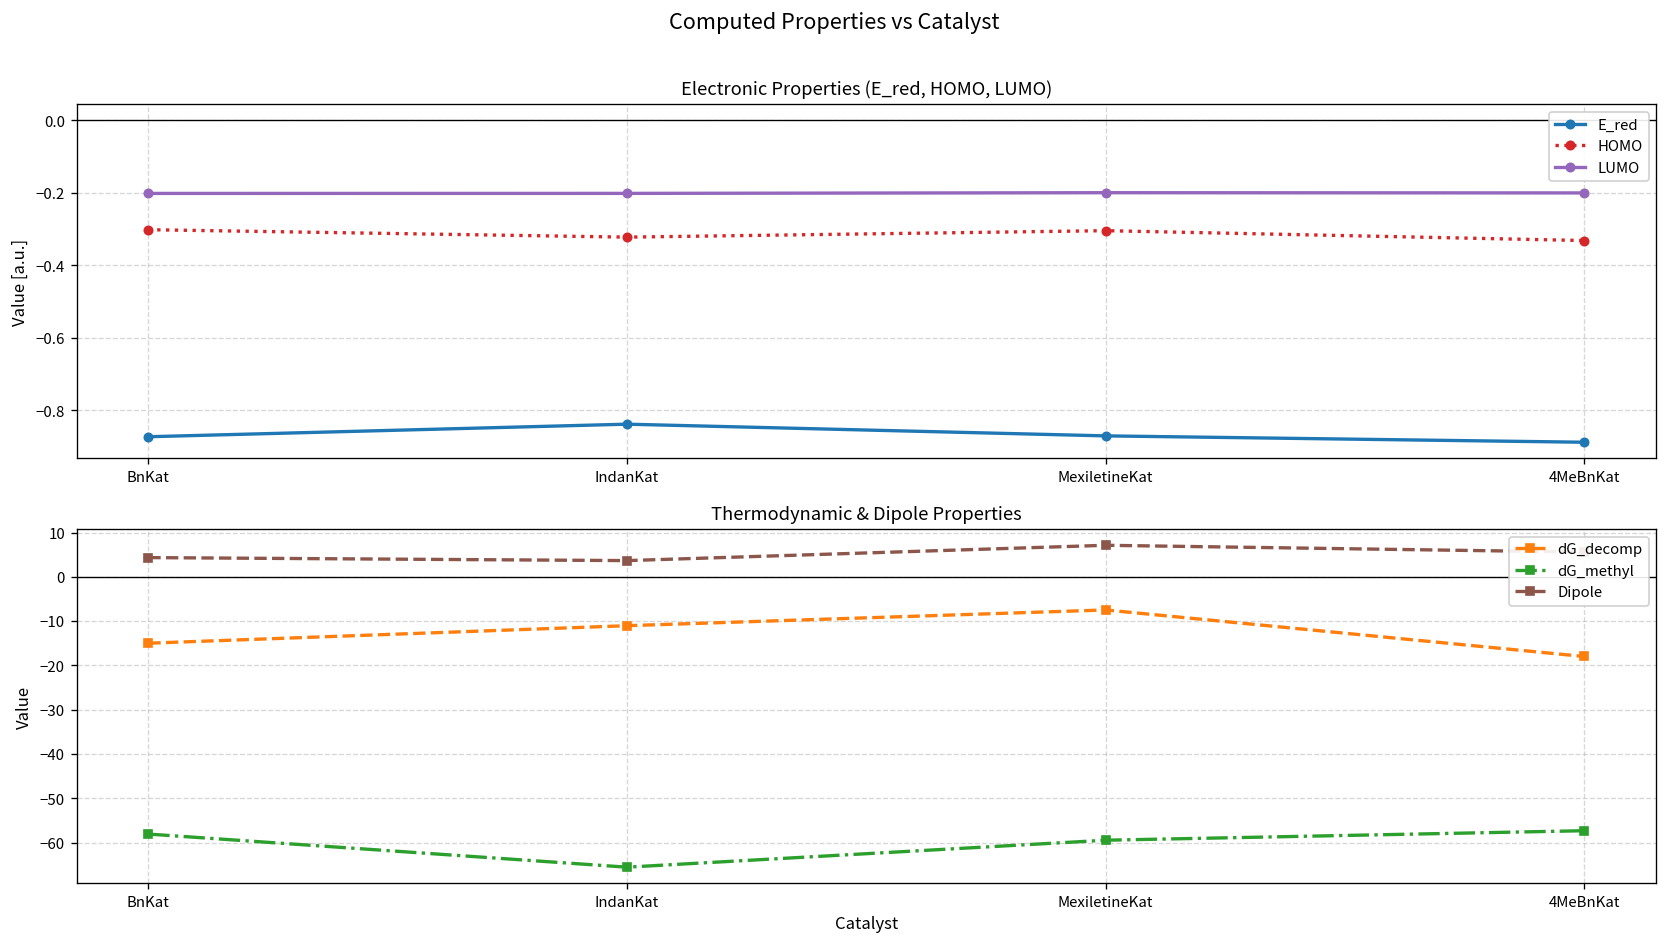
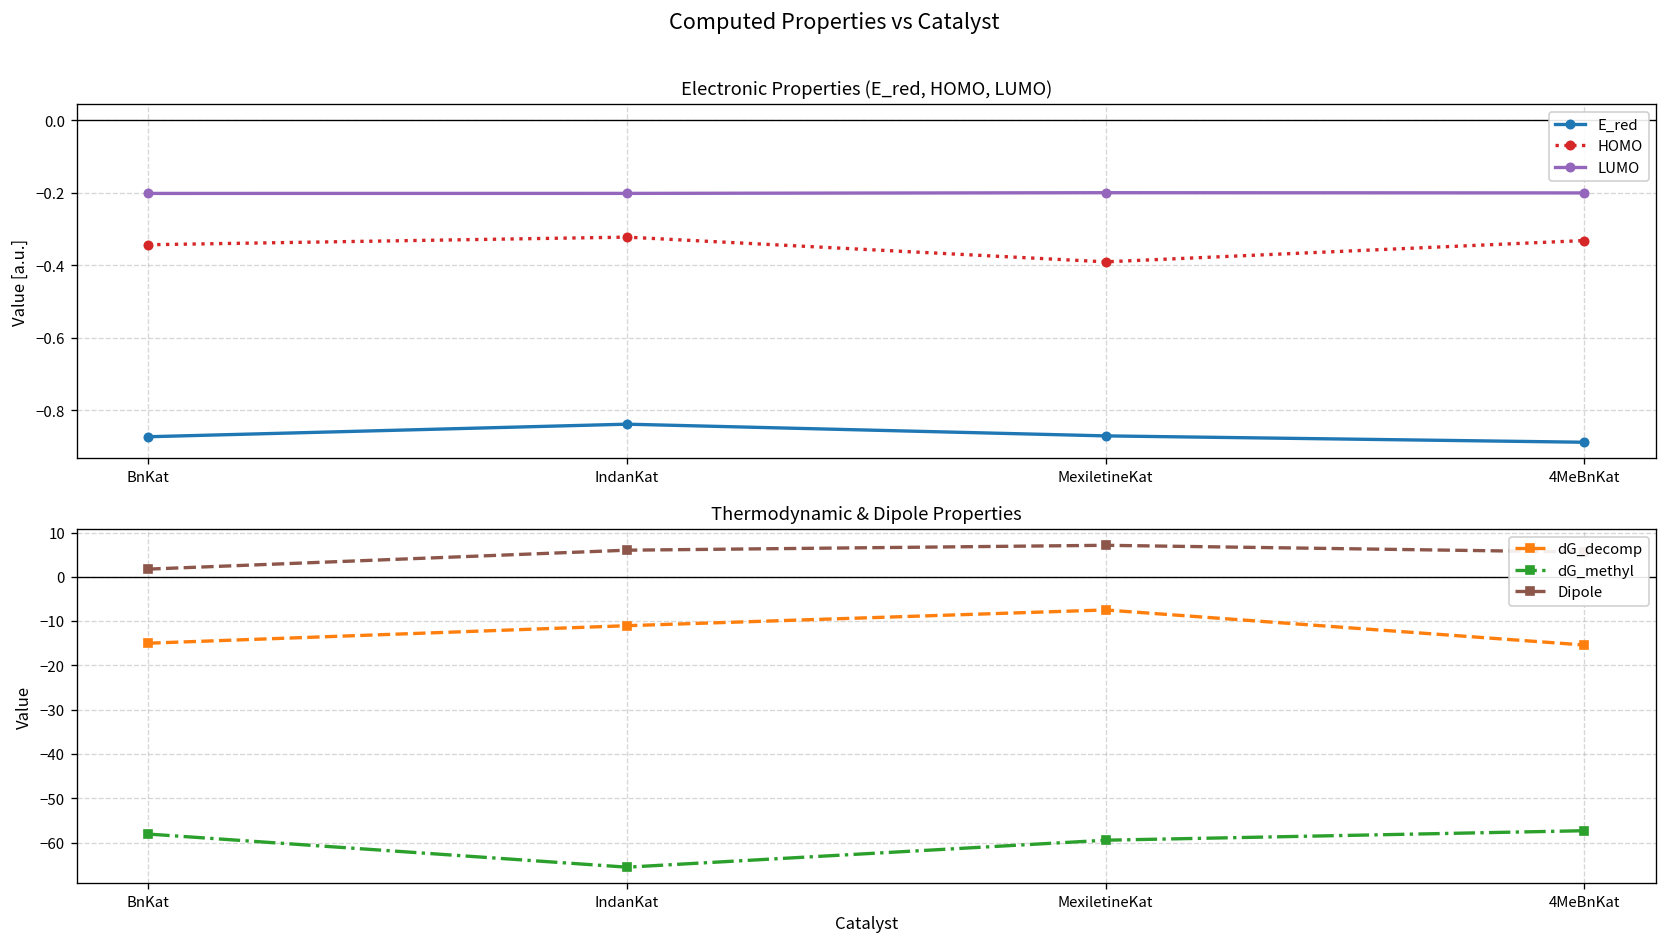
  {
    "Electronic Properties (E_red, HOMO, LUMO)": {
      "E_red": {
        "BnKat": -0.87,
        "IndanKat": -0.84,
        "MexiletineKat": -0.87,
        "4MeBnKat": -0.89
      },
      "HOMO": {
-       "BnKat": -0.30,
+       "BnKat": -0.34,
        "IndanKat": -0.32,
-       "MexiletineKat": -0.30,
+       "MexiletineKat": -0.39,
        "4MeBnKat": -0.33
      },
      "LUMO": {
        "BnKat": -0.20,
        "IndanKat": -0.20,
        "MexiletineKat": -0.20,
        "4MeBnKat": -0.20
      }
    },
    "Thermodynamic & Dipole Properties": {
      "dG_decomp": {
        "BnKat": -15,
        "IndanKat": -11,
        "MexiletineKat": -7,
-       "4MeBnKat": -18
+       "4MeBnKat": -15
      },
      "dG_methyl": {
        "BnKat": -58,
        "IndanKat": -66,
        "MexiletineKat": -59,
        "4MeBnKat": -57
      },
      "Dipole": {
-       "BnKat": 4,
-       "IndanKat": 4,
+       "BnKat": 2,
+       "IndanKat": 6,
        "MexiletineKat": 7
      }
    }
  }
